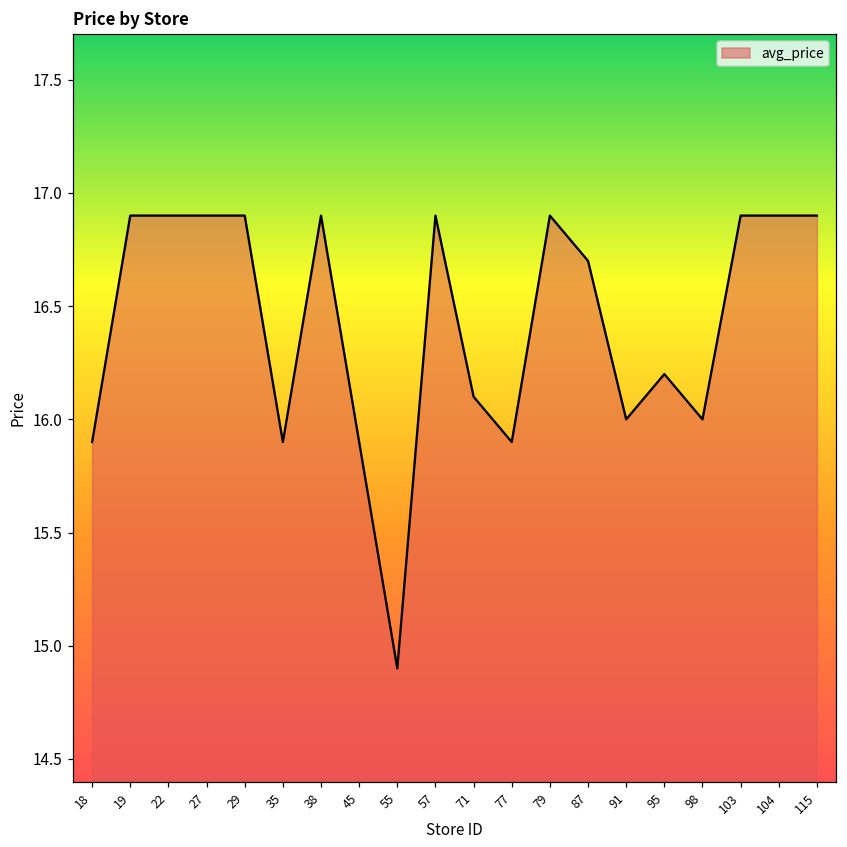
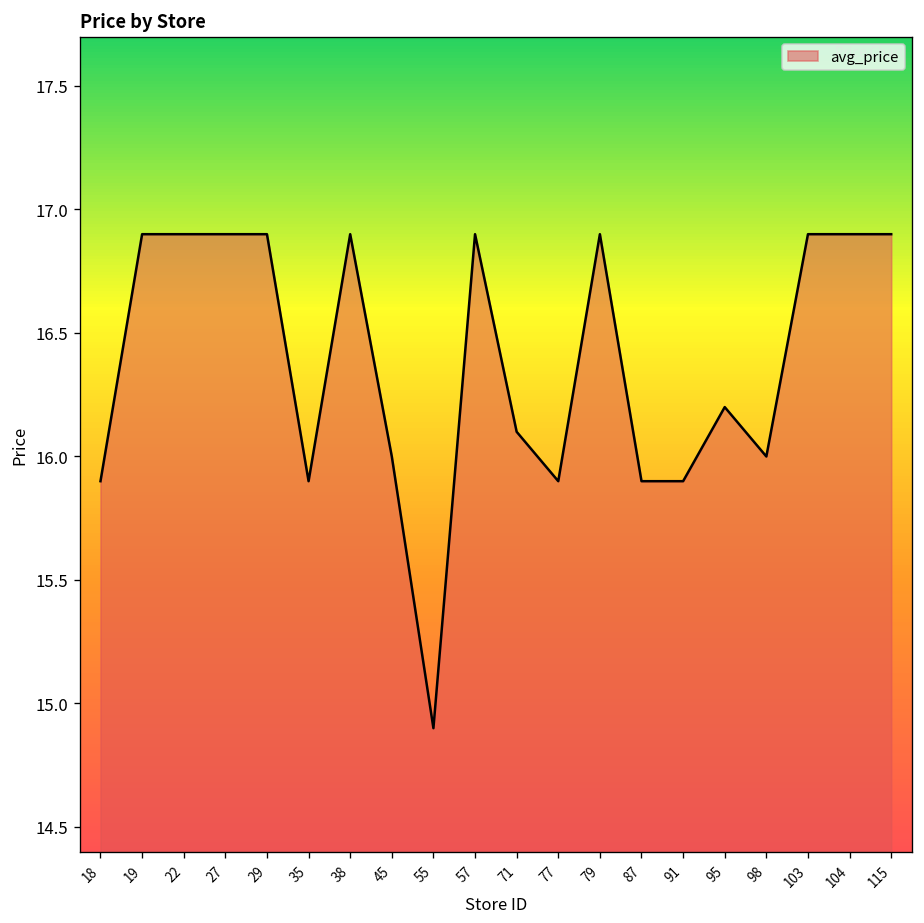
  {
    "18": 15.9,
    "19": 16.9,
    "22": 16.9,
    "27": 16.9,
    "29": 16.9,
    "35": 15.9,
    "38": 16.9,
-   "45": 15.9,
+   "45": 16.0,
    "55": 14.9,
    "57": 16.9,
    "71": 16.1,
    "77": 15.9,
    "79": 16.9,
-   "87": 16.7,
-   "91": 16.0,
+   "87": 15.9,
+   "91": 15.9,
    "95": 16.2,
    "98": 16.0,
    "103": 16.9,
    "104": 16.9,
    "115": 16.9
  }
